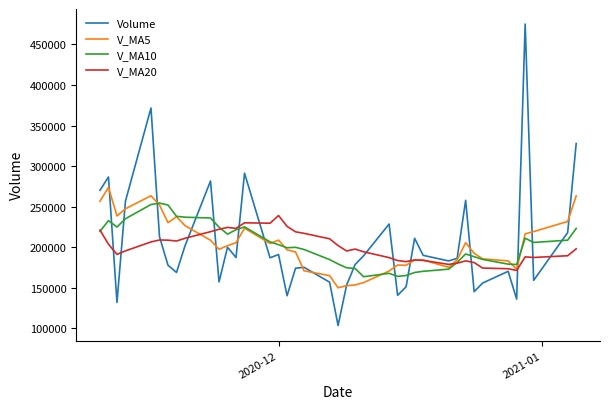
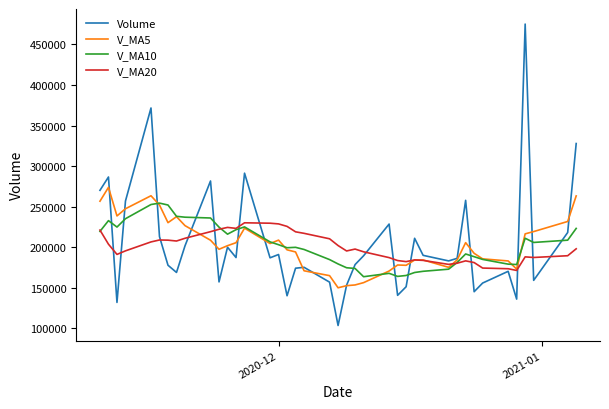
  {
    "Volume": {
      "2020-12": 190000
    },
    "V_MA5": {
      "2020-12": 210000
    },
    "V_MA10": {
      "2020-12": 200000
    },
    "V_MA20": {
-     "2020-12": 240000
+     "2020-12": 230000
    }
  }
